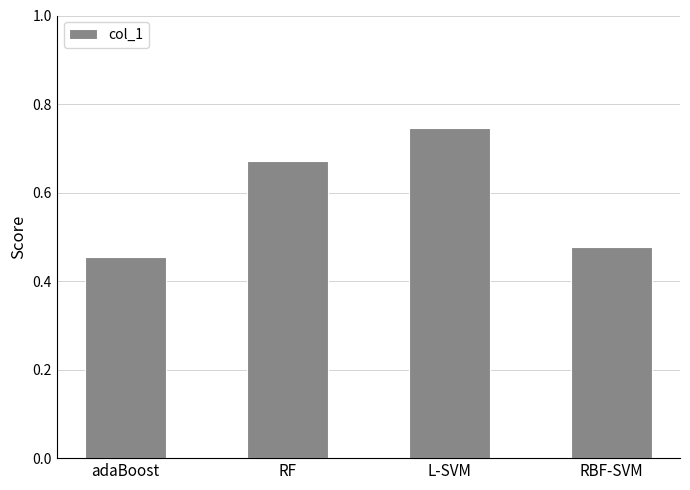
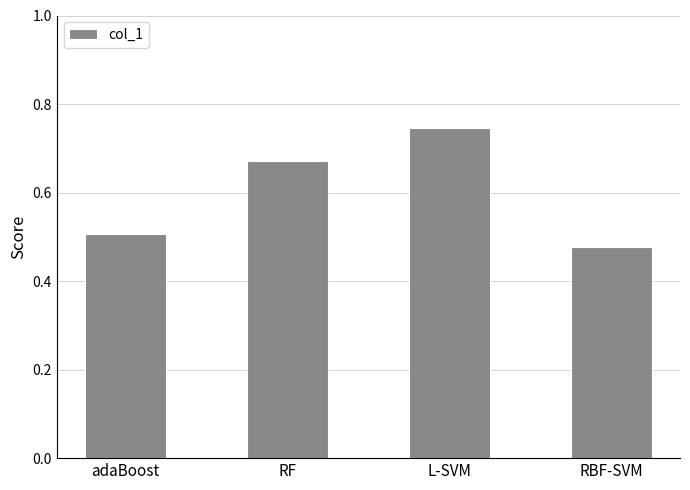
  {
-   "adaBoost": 0.45,
+   "adaBoost": 0.51,
    "RF": 0.67,
    "L-SVM": 0.74,
    "RBF-SVM": 0.48
  }
